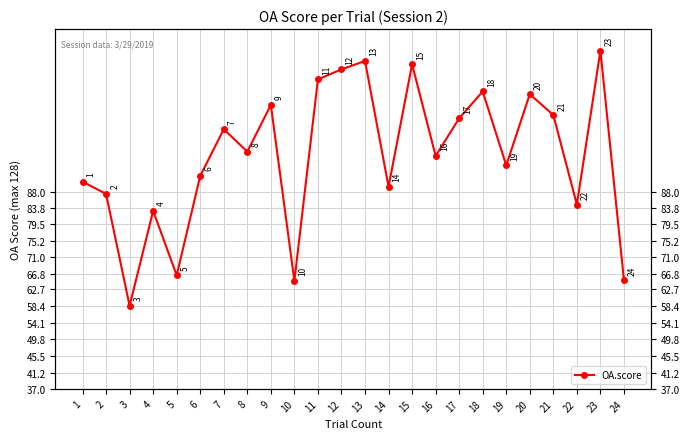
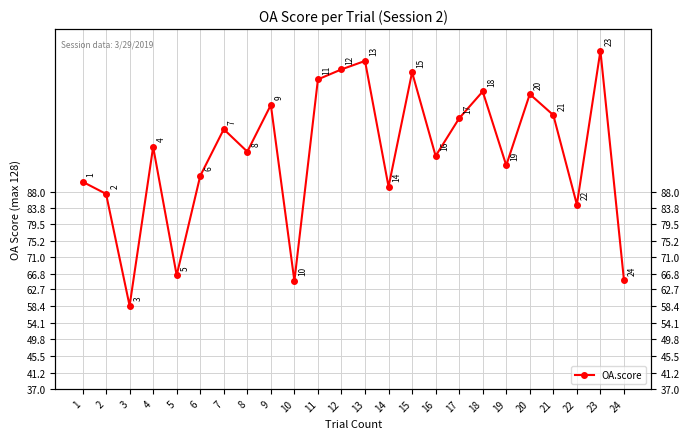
  {
-   "4": 83,
-   "15": 121
+   "4": 100,
+   "15": 119
  }
